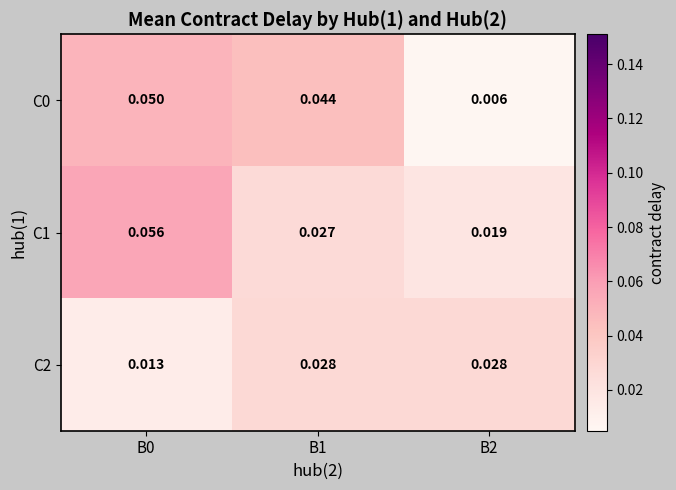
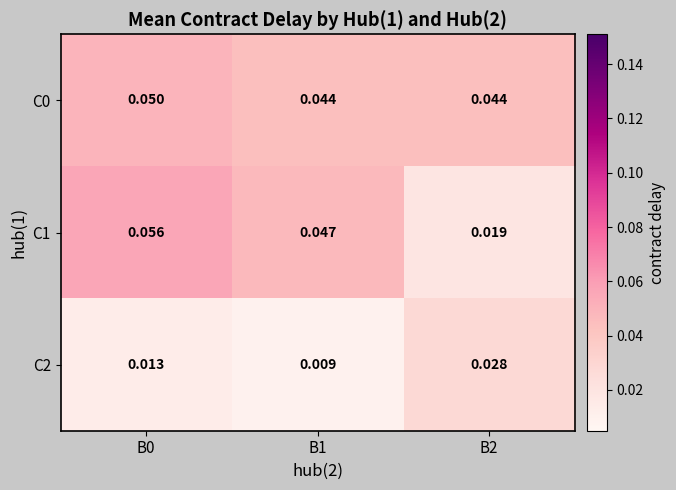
  {
    "C0": {
      "B0": 0.050,
      "B1": 0.044,
-     "B2": 0.006
+     "B2": 0.044
    },
    "C1": {
      "B0": 0.056,
-     "B1": 0.027,
+     "B1": 0.047,
      "B2": 0.019
    },
    "C2": {
      "B0": 0.013,
-     "B1": 0.028,
+     "B1": 0.009,
      "B2": 0.028
    }
  }
